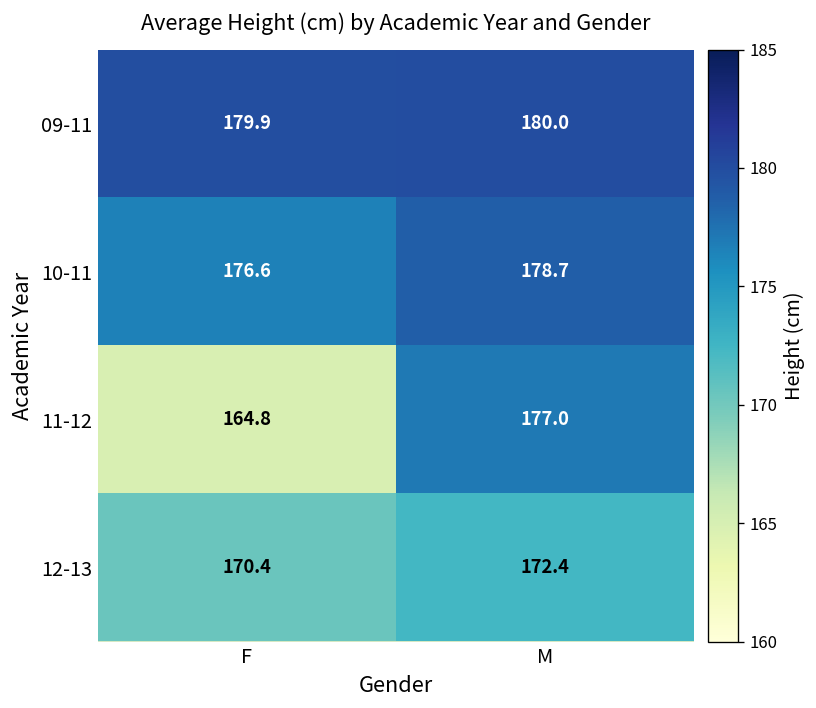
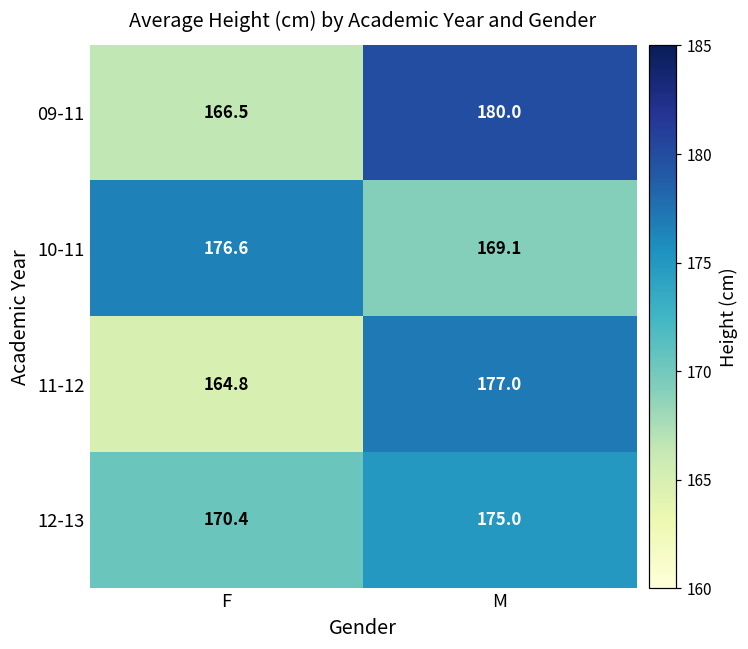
  {
    "09-11": {
-     "F": 179.9,
+     "F": 166.5,
      "M": 180.0
    },
    "10-11": {
      "F": 176.6,
-     "M": 178.7
+     "M": 169.1
    },
    "11-12": {
      "F": 164.8,
      "M": 177.0
    },
    "12-13": {
      "F": 170.4,
-     "M": 172.4
+     "M": 175.0
    }
  }
